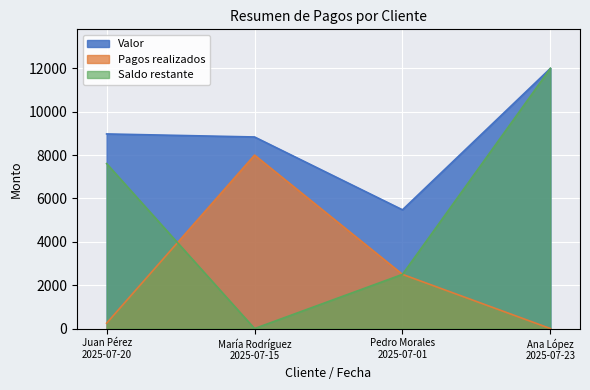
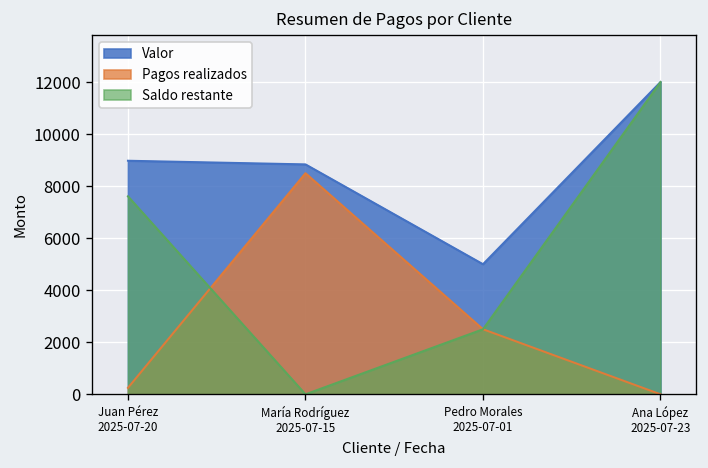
  {
    "Valor": {
      "Juan Pérez 2025-07-20": 9000,
      "María Rodríguez 2025-07-15": 8800,
-     "Pedro Morales 2025-07-01": 5500
+     "Pedro Morales 2025-07-01": 5000
    },
    "Pagos realizados": {
      "Juan Pérez 2025-07-20": 200,
-     "María Rodríguez 2025-07-15": 8000,
+     "María Rodríguez 2025-07-15": 8500,
      "Ana López 2025-07-23": 0
    },
    "Saldo restante": {
      "Juan Pérez 2025-07-20": 7600,
      "María Rodríguez 2025-07-15": 0
    }
  }
